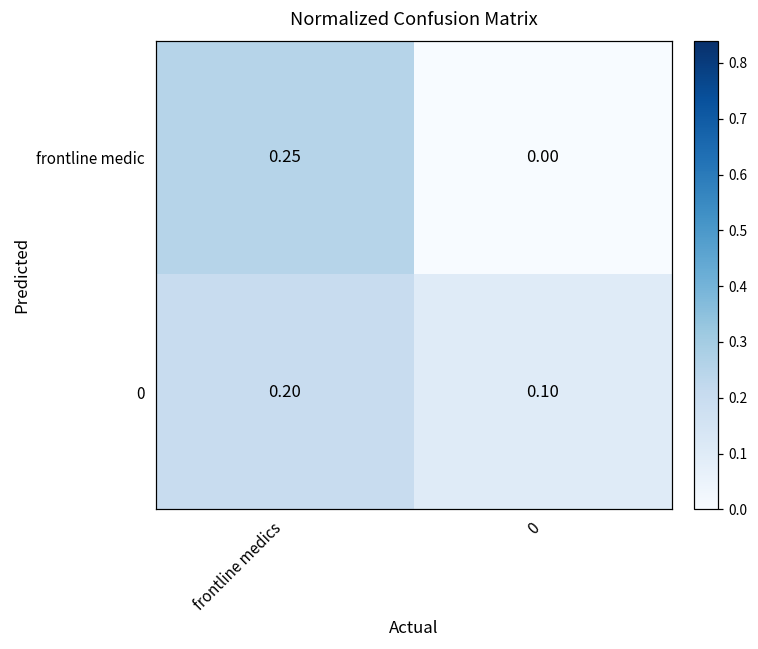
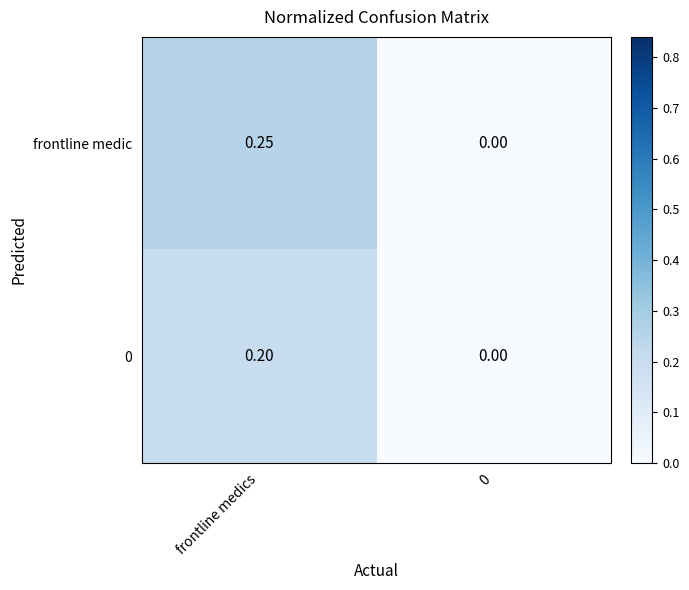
  {
    "frontline medic": {
      "frontline medics": 0.25,
      "0": 0.00
    },
    "0": {
      "frontline medics": 0.20,
-     "0": 0.10
+     "0": 0.00
    }
  }
